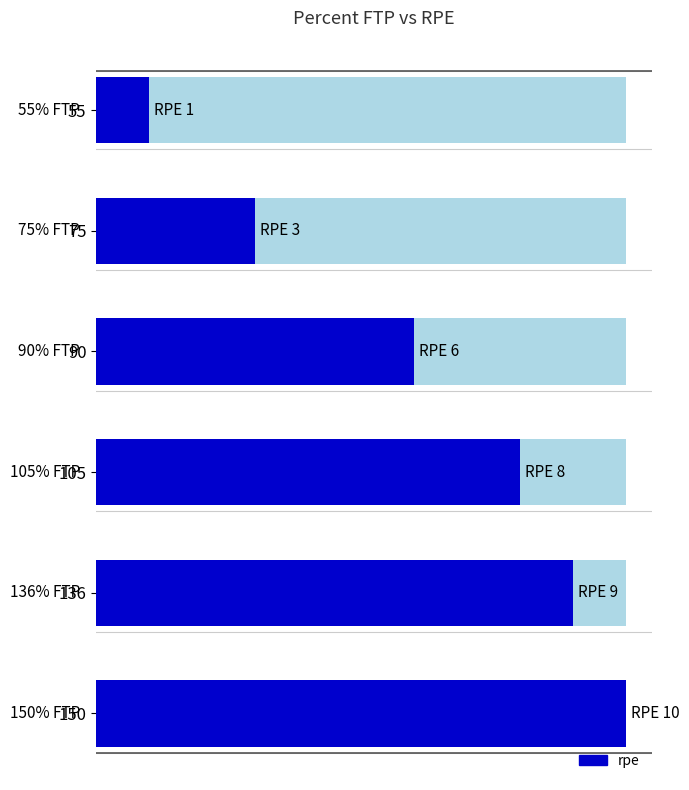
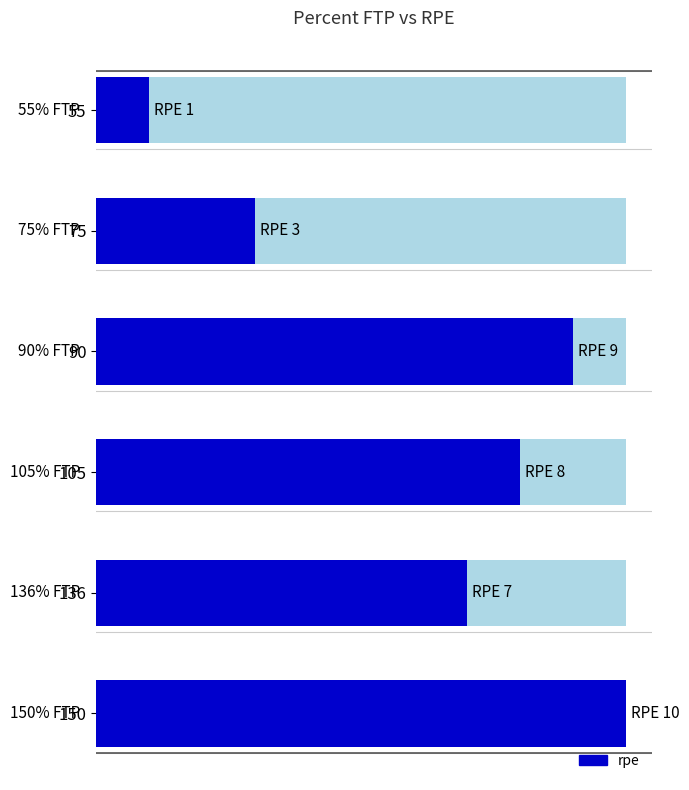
  {
    "rpe": {
-     "90": 6,
-     "136": 9,
+     "90": 9,
+     "136": 7,
      "150": 10
    }
  }
